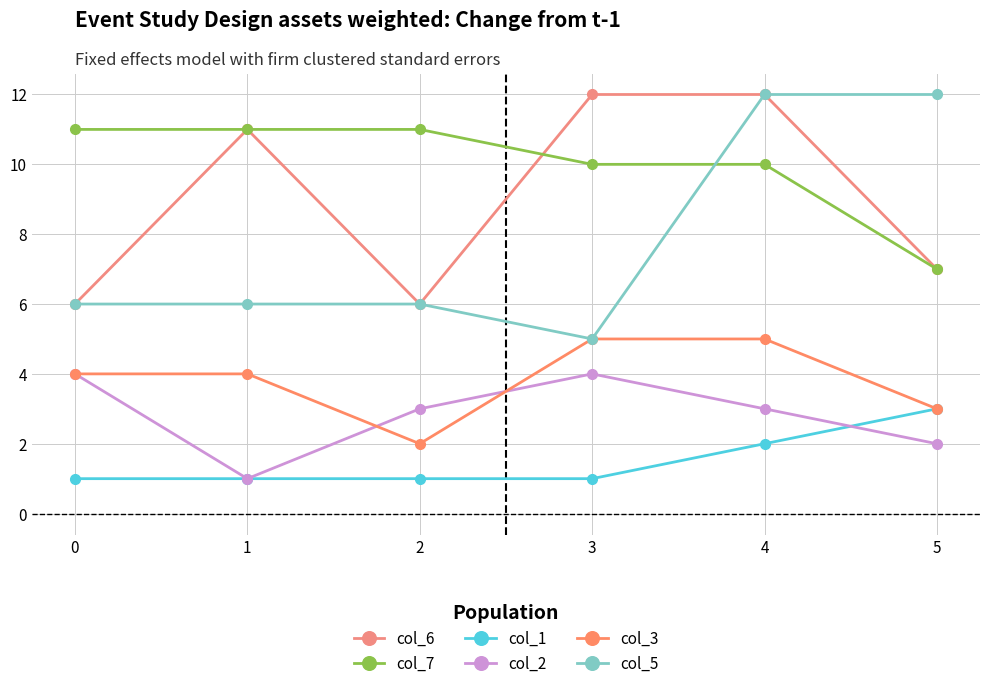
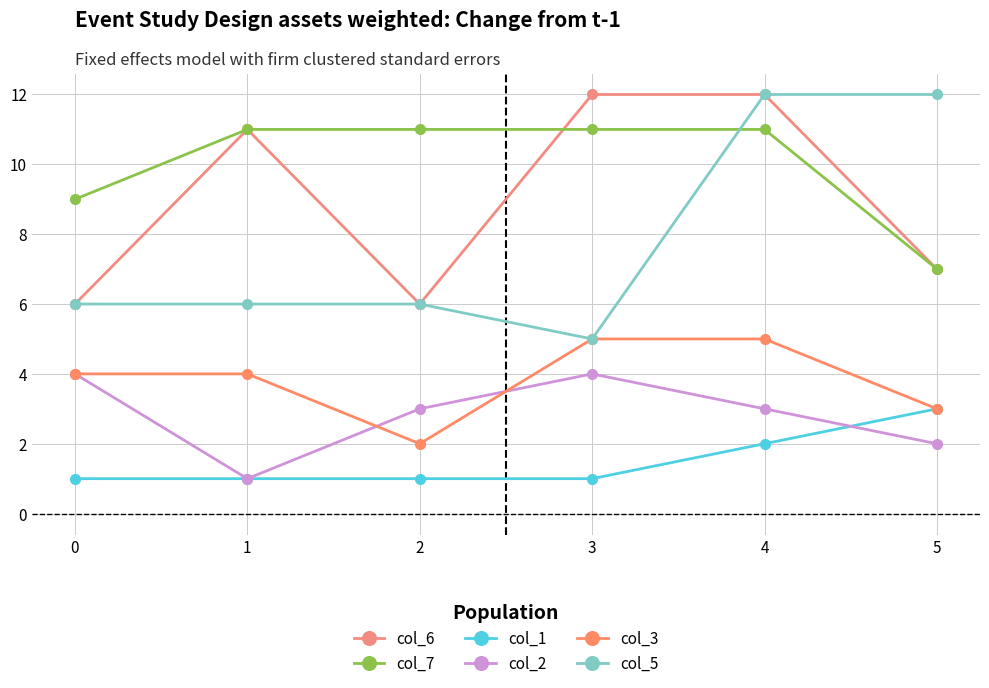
  {
    "col_7": {
-     "0": 11,
+     "0": 9,
      "2": 11,
-     "3": 10,
-     "4": 10
+     "3": 11,
+     "4": 11
    },
    "col_2": {
      "2": 3,
      "3": 4,
      "4": 3,
      "5": 2
    }
  }
